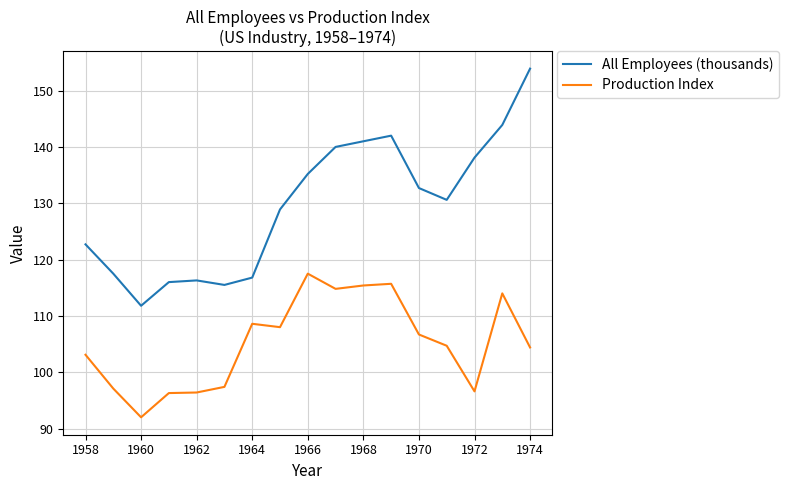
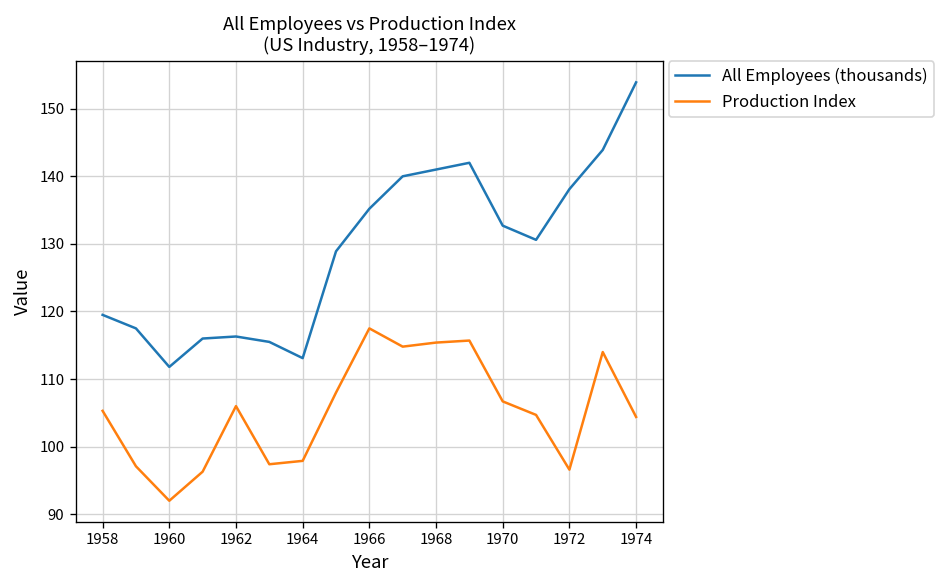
  {
    "All Employees (thousands)": {
-     "1958": 123,
+     "1958": 120,
      "1960": 112,
      "1962": 116,
-     "1964": 117,
+     "1964": 113,
      "1966": 135,
      "1968": 141,
      "1970": 133,
      "1972": 138,
      "1974": 154
    },
    "Production Index": {
-     "1958": 103,
+     "1958": 105,
      "1960": 92,
-     "1962": 96,
-     "1964": 109,
+     "1962": 106,
+     "1964": 98,
      "1966": 118,
      "1968": 115,
      "1970": 107,
      "1972": 97,
      "1974": 104
    }
  }
